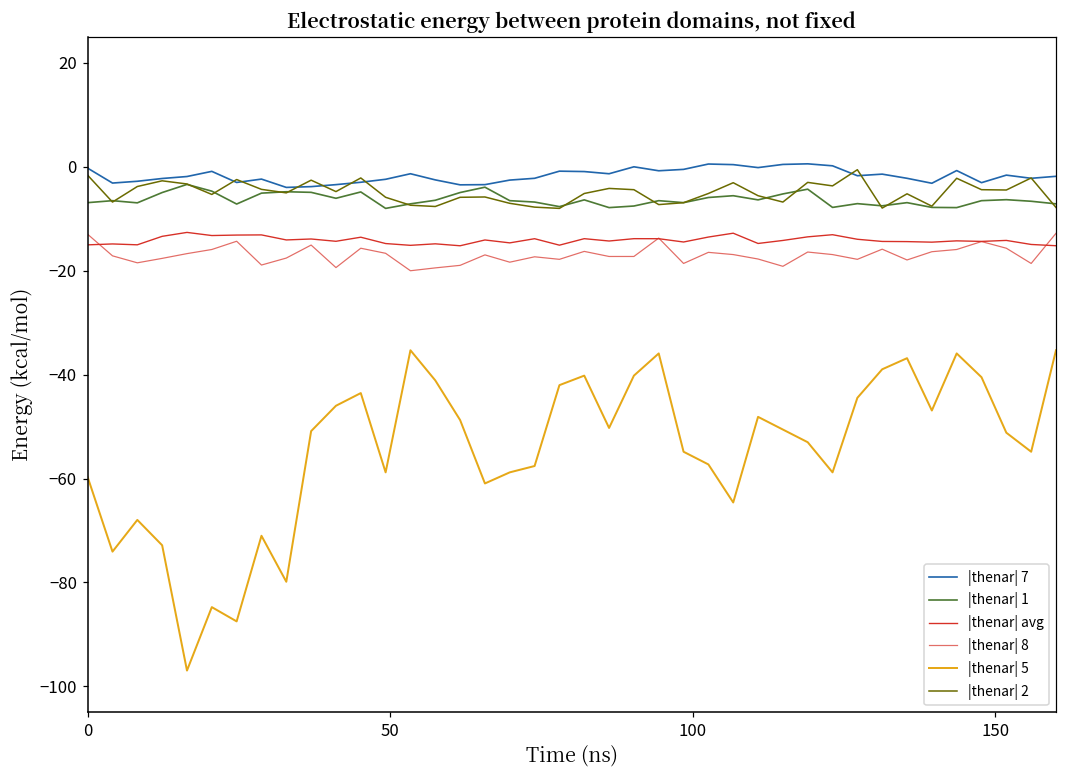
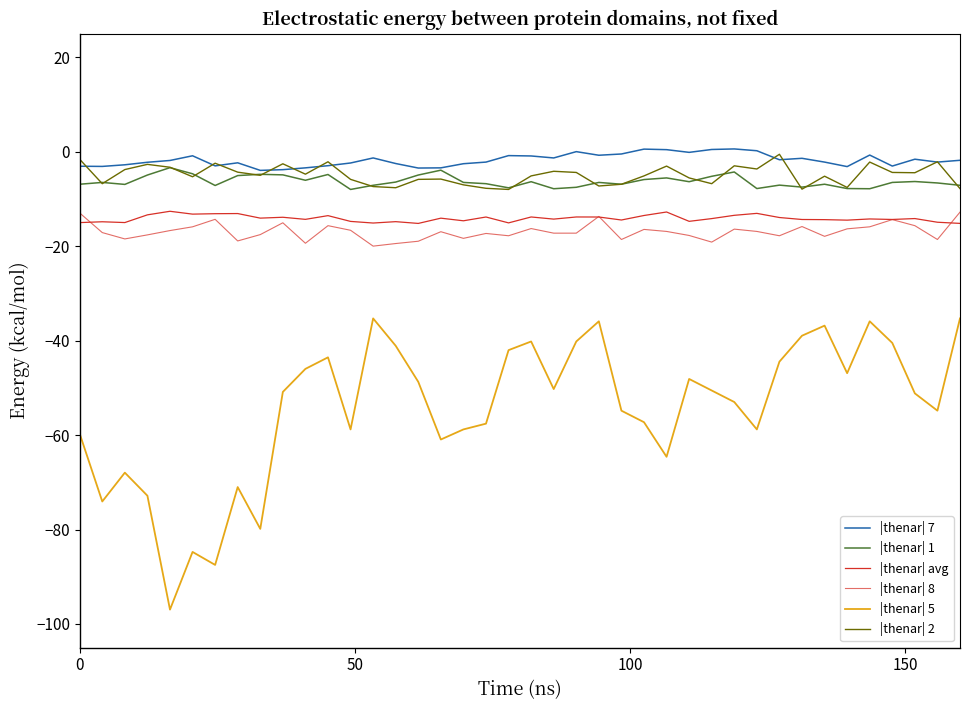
  {
    "|thenar| 7": {
-     "0": 0
+     "0": -3
    },
    "|thenar| 1": {
      "0": -7
    },
    "|thenar| 5": {
      "0": -60
    },
    "|thenar| 2": {
      "0": -2
    }
  }
